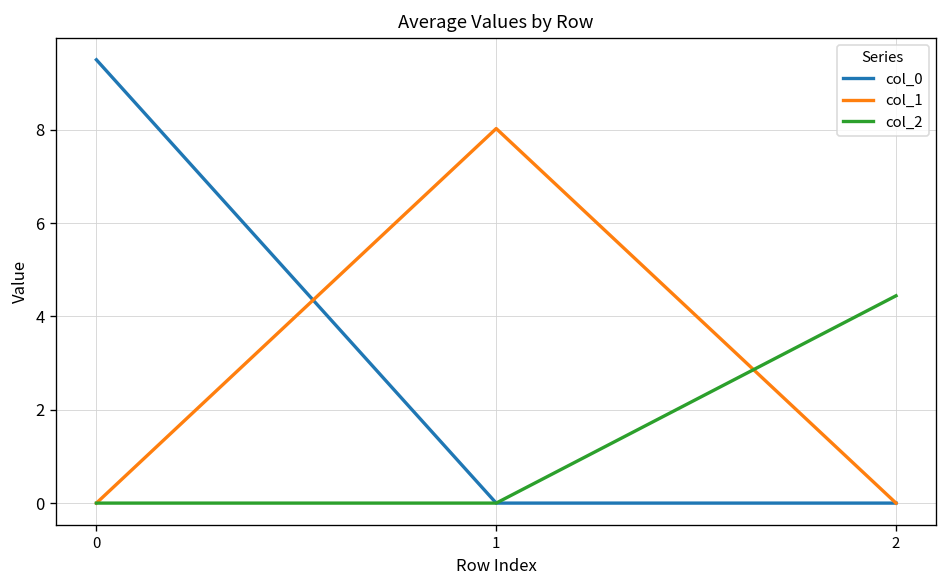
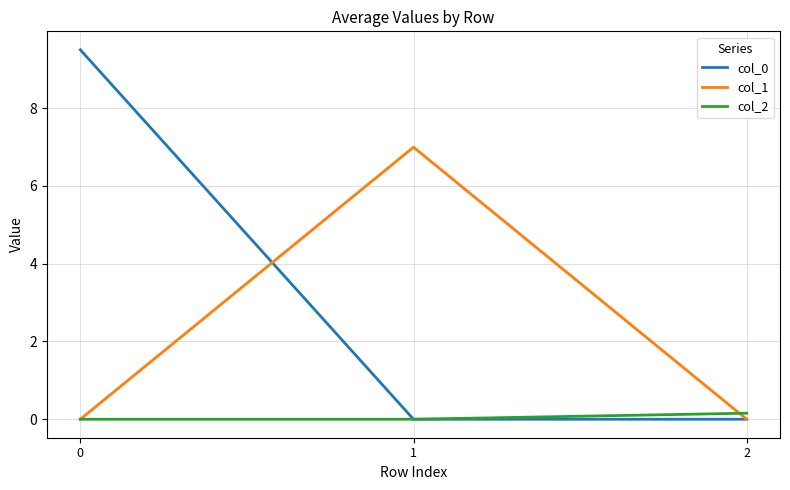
  {
    "col_0": {
      "0": 9.5
    },
    "col_1": {
-     "1": 8.0
+     "1": 7.0
    },
    "col_2": {
-     "2": 4.4
+     "2": 0.2
    }
  }
